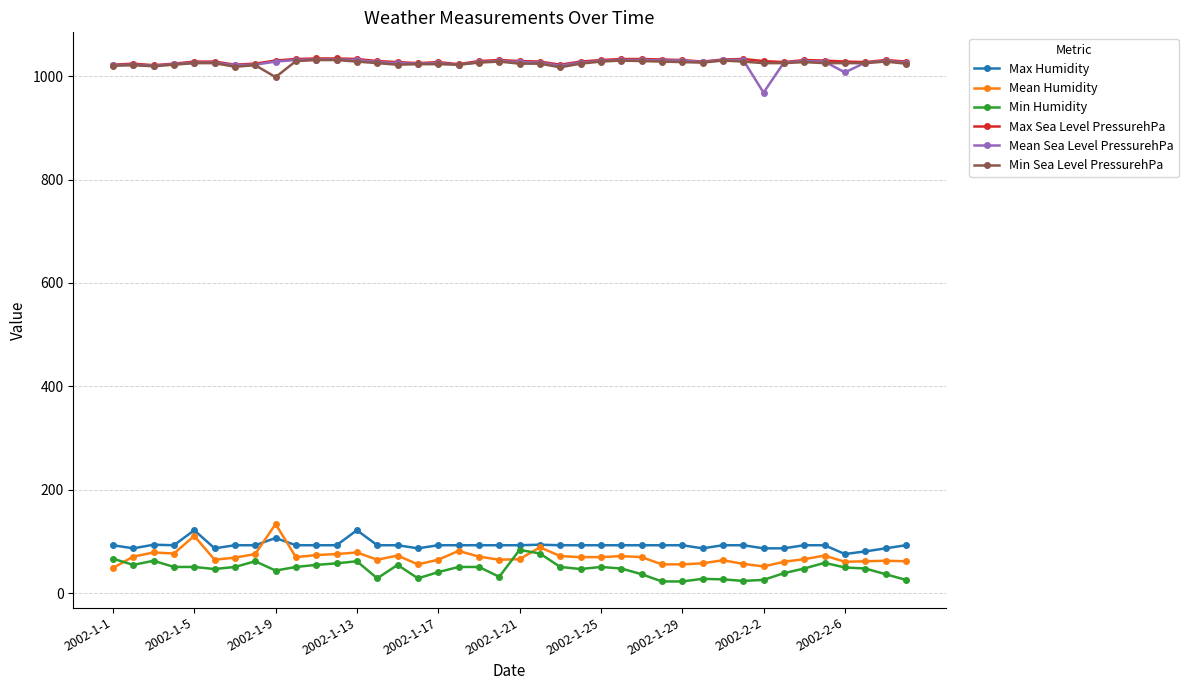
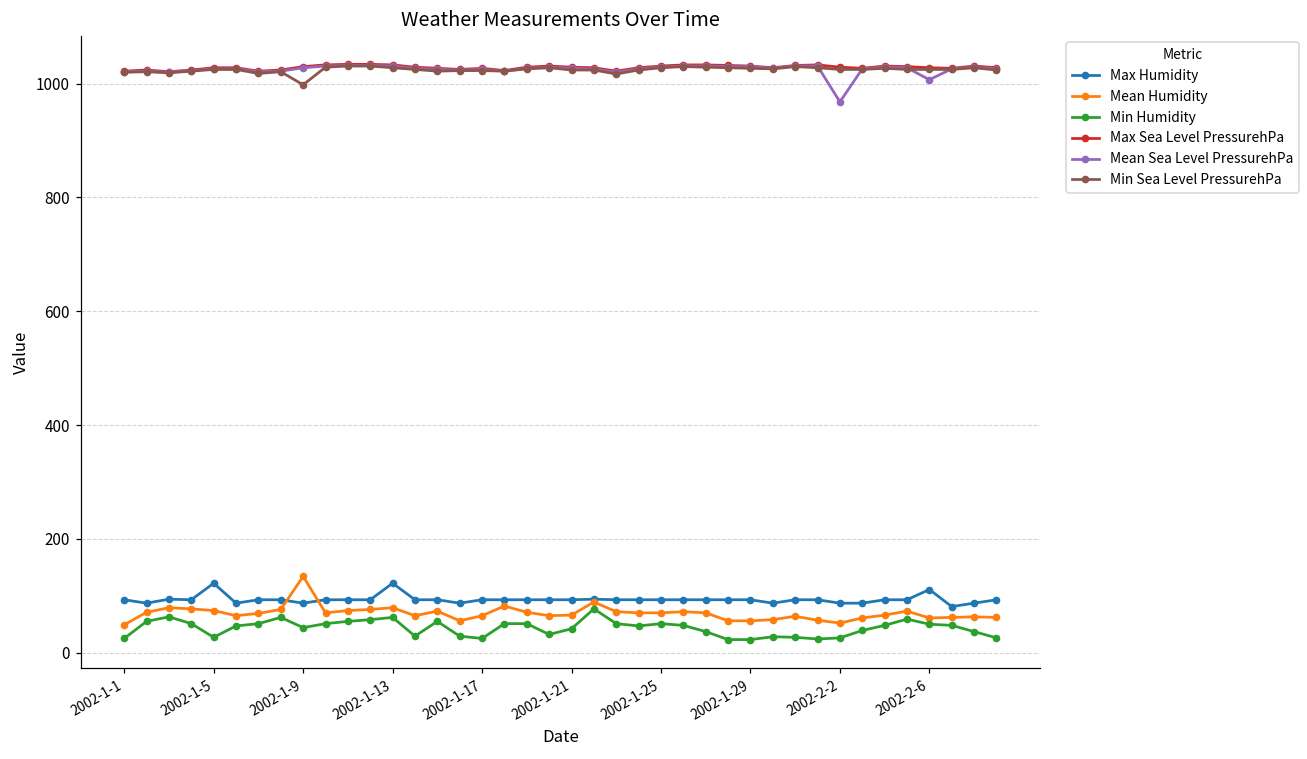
  {
    "Max Humidity": {
      "2002-1-1": 90,
      "2002-1-5": 120,
-     "2002-1-9": 110,
+     "2002-1-9": 90,
      "2002-1-13": 120,
      "2002-1-17": 90,
      "2002-1-21": 90,
      "2002-1-25": 90,
      "2002-1-29": 90,
      "2002-2-2": 90,
-     "2002-2-6": 80
+     "2002-2-6": 110
    },
    "Mean Humidity": {
      "2002-1-1": 50,
-     "2002-1-5": 110,
+     "2002-1-5": 70,
      "2002-1-9": 130,
      "2002-1-13": 80,
      "2002-1-17": 70,
      "2002-1-21": 70,
      "2002-1-25": 70,
      "2002-1-29": 60,
      "2002-2-2": 50,
      "2002-2-6": 60
    },
    "Min Humidity": {
-     "2002-1-1": 70,
-     "2002-1-5": 50,
+     "2002-1-1": 30,
+     "2002-1-5": 30,
      "2002-1-9": 40,
      "2002-1-13": 60,
-     "2002-1-17": 40,
-     "2002-1-21": 80,
+     "2002-1-17": 30,
+     "2002-1-21": 40,
      "2002-1-25": 50,
      "2002-1-29": 20,
      "2002-2-2": 30,
      "2002-2-6": 50
    },
    "Mean Sea Level PressurehPa": {
      "2002-2-2": 970,
      "2002-2-6": 1010
    },
    "Min Sea Level PressurehPa": {
      "2002-1-9": 1000
    }
  }
